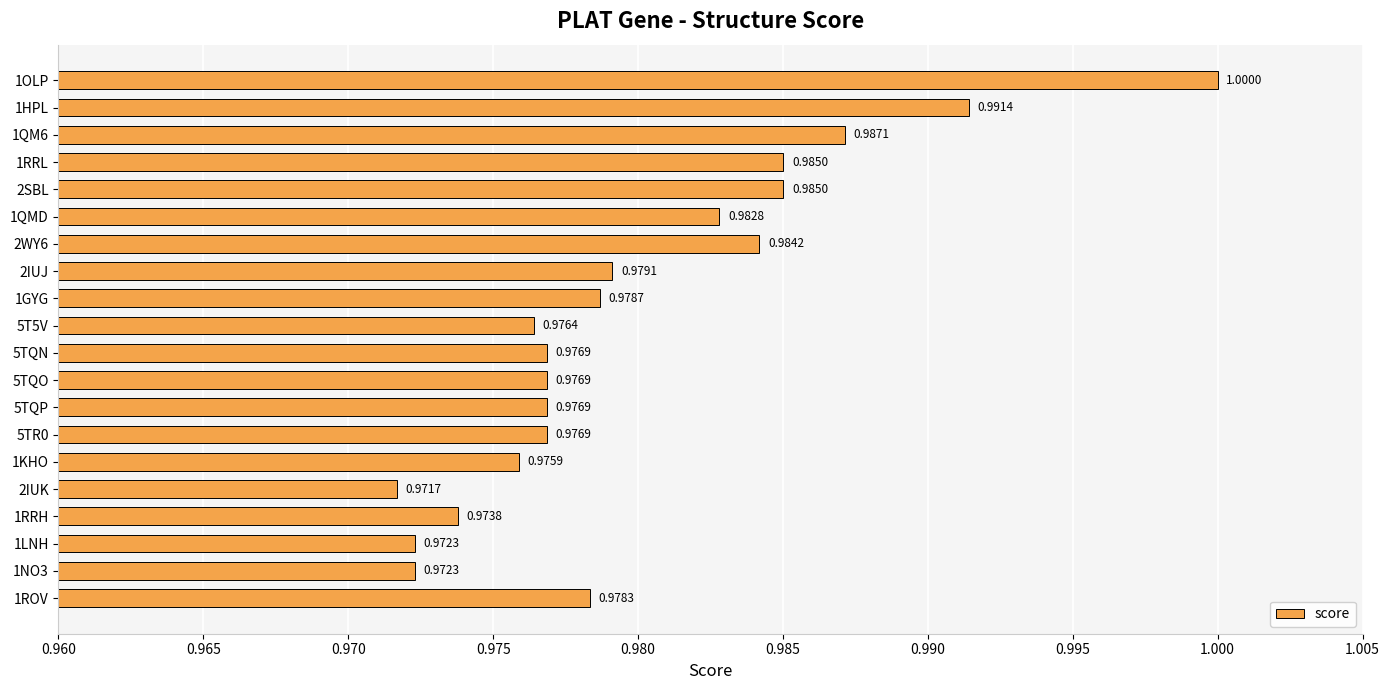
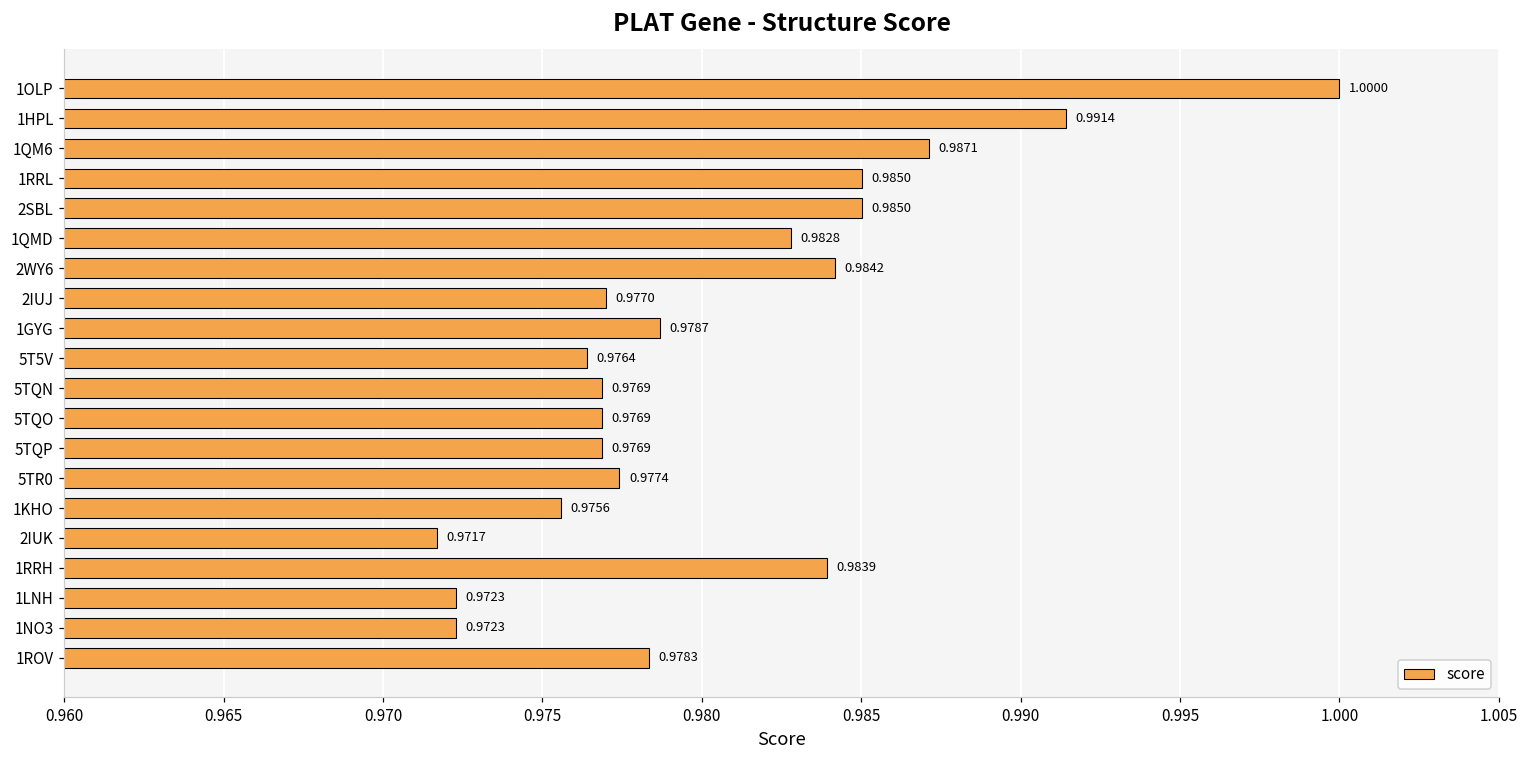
  {
    "1OLP": 1.0000,
    "1HPL": 0.9914,
    "1QM6": 0.9871,
    "1RRL": 0.9850,
    "2SBL": 0.9850,
    "1QMD": 0.9828,
    "2WY6": 0.9842,
-   "2IUJ": 0.9791,
+   "2IUJ": 0.9770,
    "1GYG": 0.9787,
    "5T5V": 0.9764,
    "5TQN": 0.9769,
    "5TQO": 0.9769,
    "5TQP": 0.9769,
-   "5TR0": 0.9769,
-   "1KHO": 0.9759,
+   "5TR0": 0.9774,
+   "1KHO": 0.9756,
    "2IUK": 0.9717,
-   "1RRH": 0.9738,
+   "1RRH": 0.9839,
    "1LNH": 0.9723,
    "1NO3": 0.9723,
    "1ROV": 0.9783
  }
